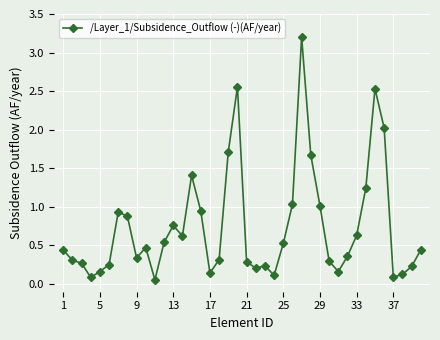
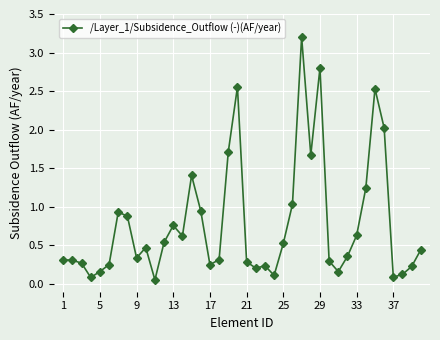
  {
-   "1": 0.4,
+   "1": 0.3,
    "5": 0.2,
    "9": 0.3,
    "13": 0.8,
-   "17": 0.1,
+   "17": 0.3,
    "21": 0.3,
    "25": 0.5,
-   "29": 1.0,
+   "29": 2.8,
    "33": 0.6,
    "37": 0.1
  }
